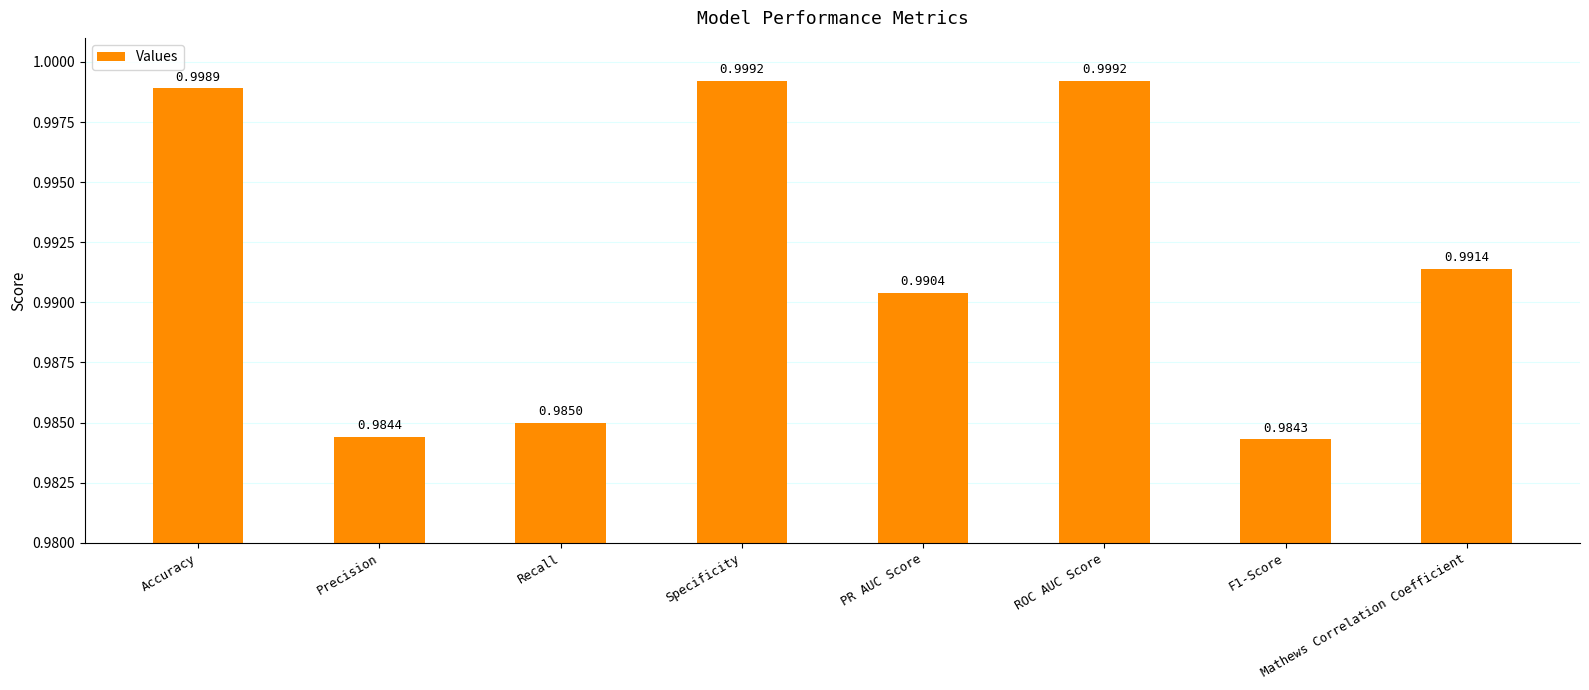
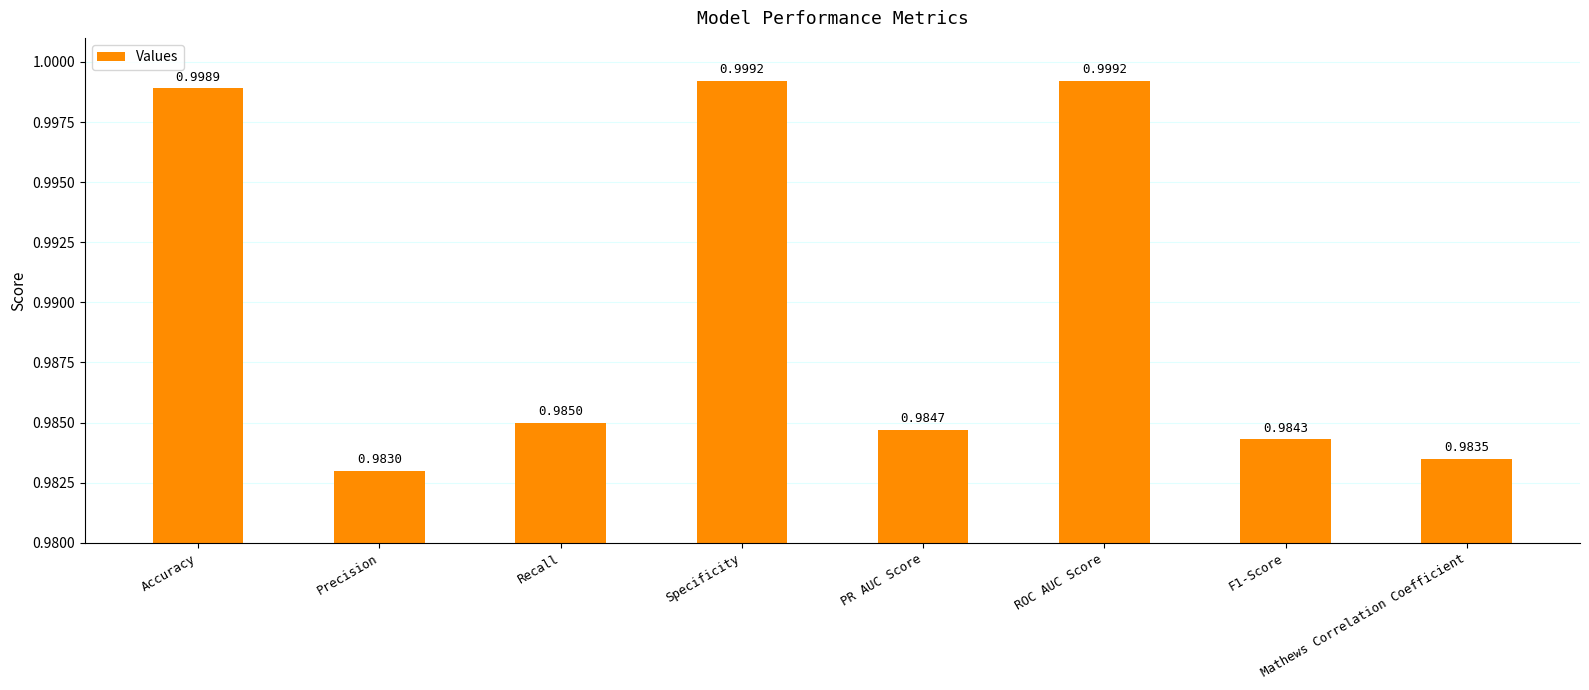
  {
    "Accuracy": 0.9989,
-   "Precision": 0.9844,
+   "Precision": 0.9830,
    "Recall": 0.9850,
    "Specificity": 0.9992,
-   "PR AUC Score": 0.9904,
+   "PR AUC Score": 0.9847,
    "ROC AUC Score": 0.9992,
    "F1-Score": 0.9843,
-   "Mathews Correlation Coefficient": 0.9914
+   "Mathews Correlation Coefficient": 0.9835
  }
